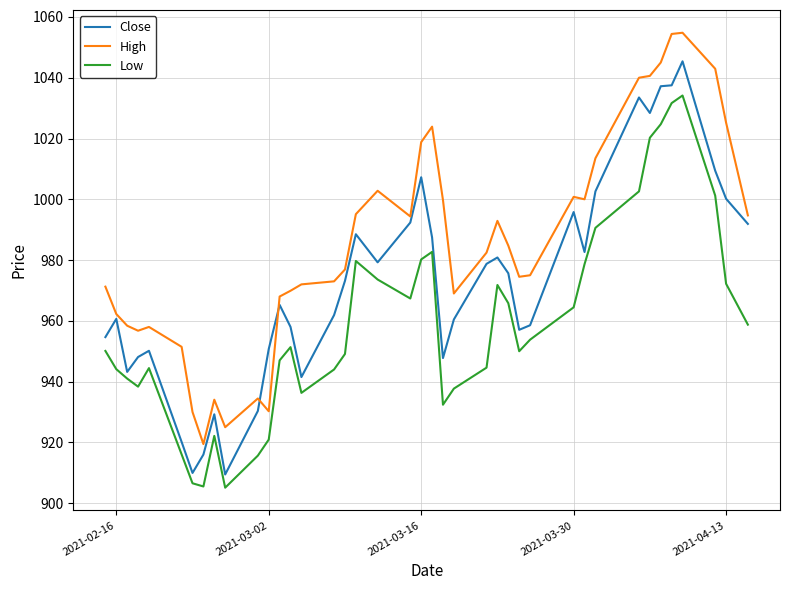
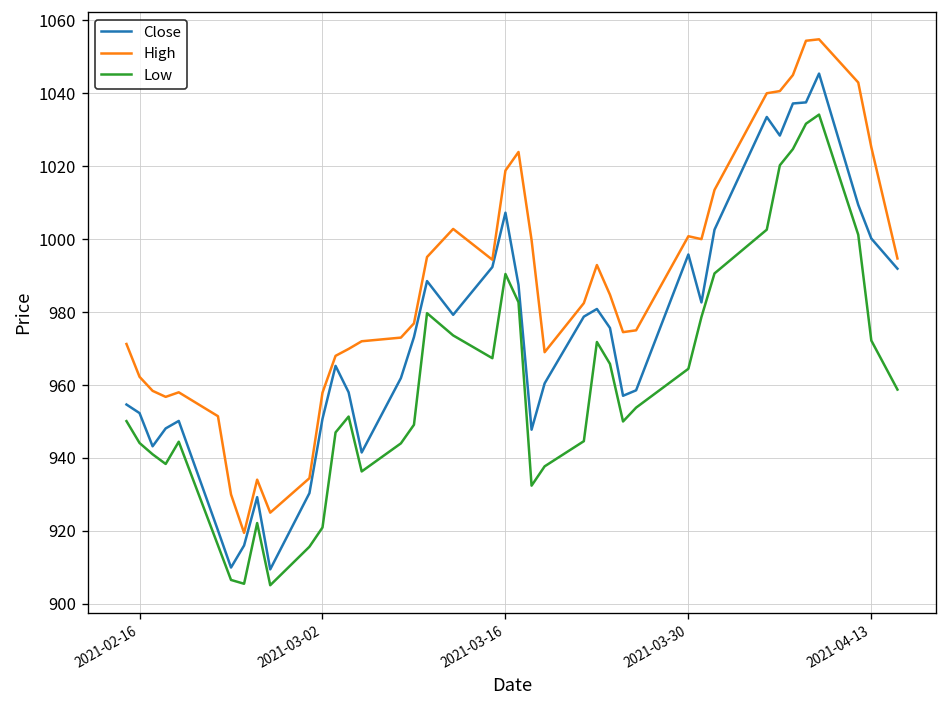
  {
    "Close": {
-     "2021-02-16": 961,
+     "2021-02-16": 952,
      "2021-03-02": 951,
      "2021-03-16": 1007,
      "2021-03-30": 996,
      "2021-04-13": 1000
    },
    "High": {
      "2021-02-16": 962,
-     "2021-03-02": 930,
+     "2021-03-02": 958,
      "2021-03-16": 1019,
      "2021-03-30": 1001,
      "2021-04-13": 1025
    },
    "Low": {
      "2021-02-16": 944,
      "2021-03-02": 921,
-     "2021-03-16": 980,
+     "2021-03-16": 990,
      "2021-03-30": 964,
      "2021-04-13": 972
    }
  }
